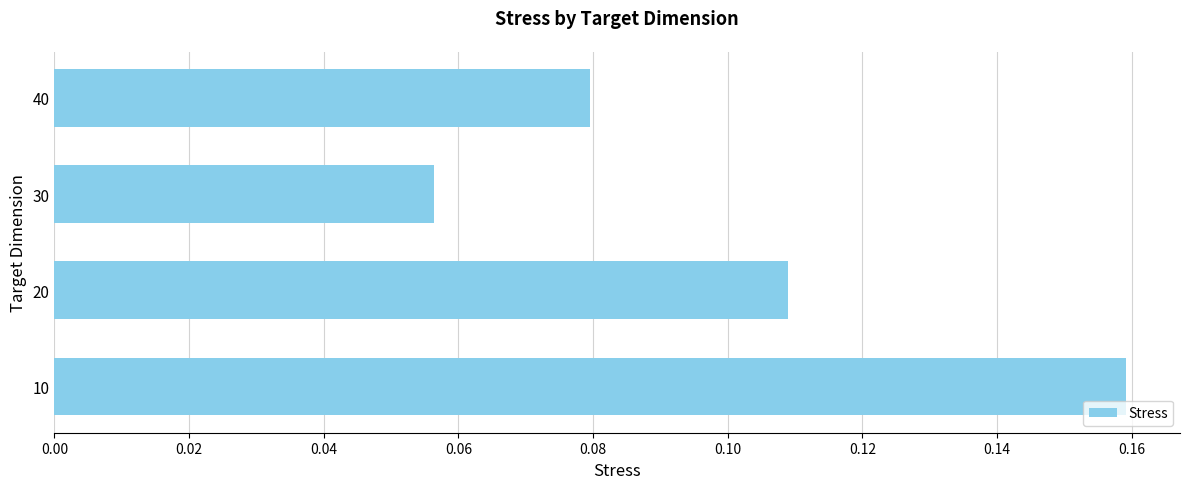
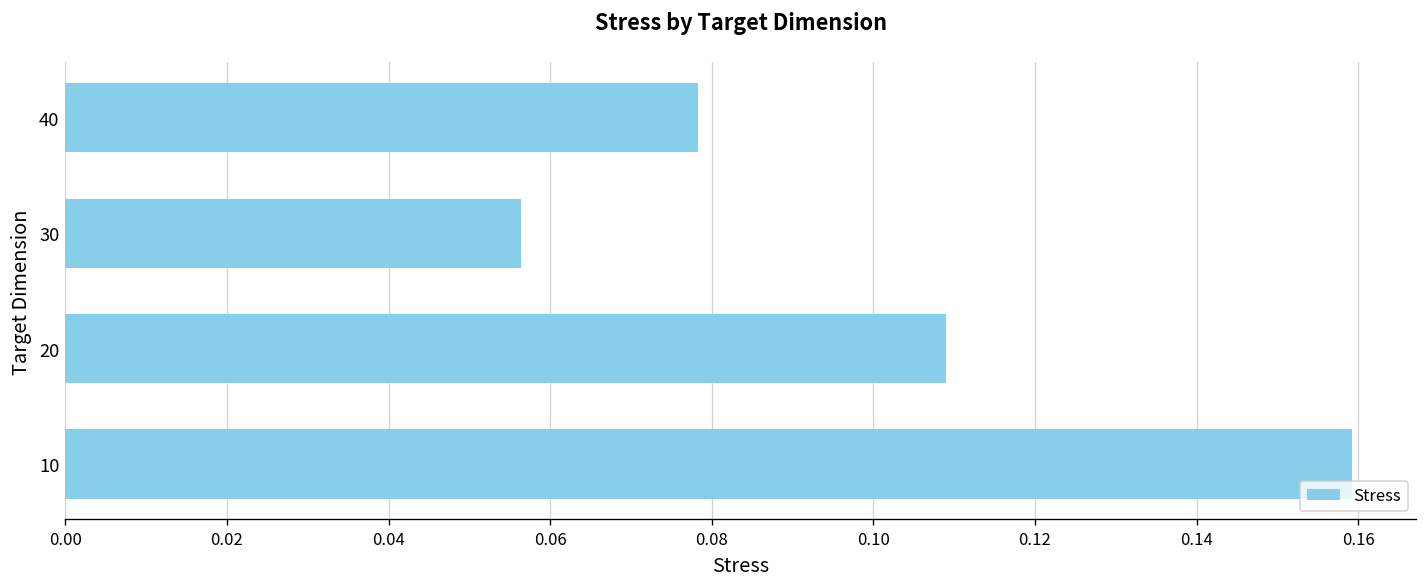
  {
-   "40": 0.080,
+   "40": 0.078,
    "30": 0.056,
    "20": 0.109,
    "10": 0.159
  }
